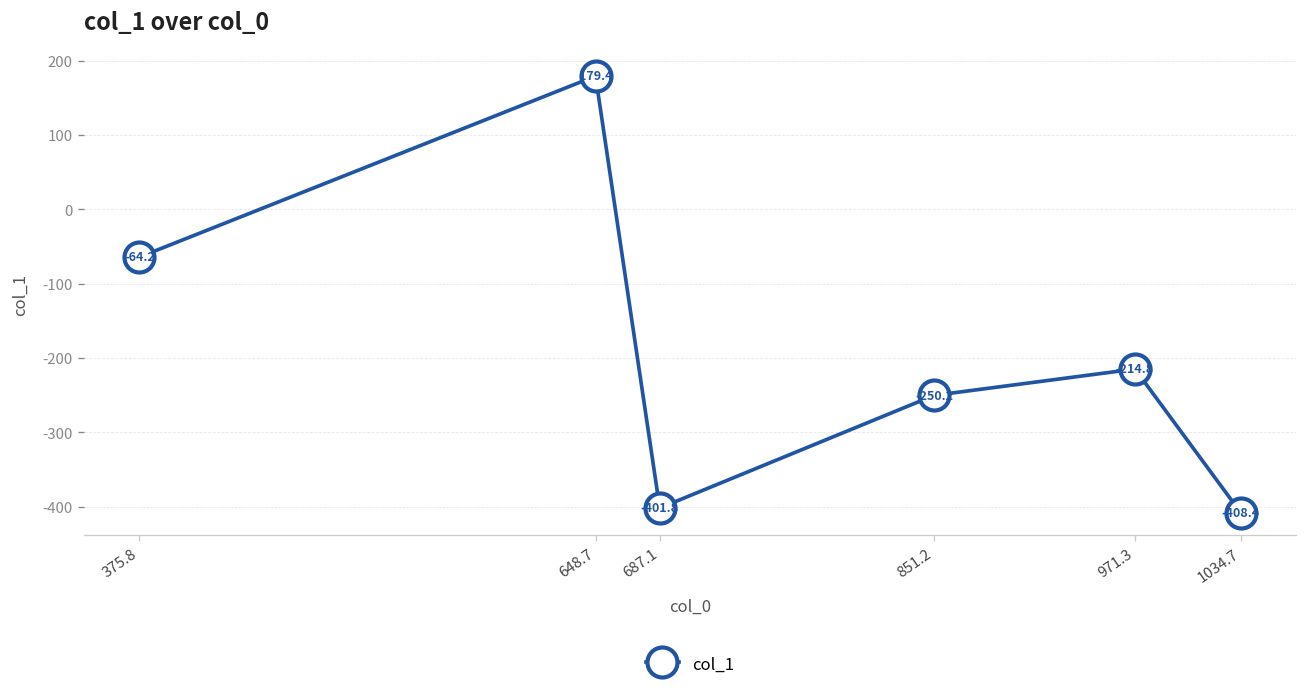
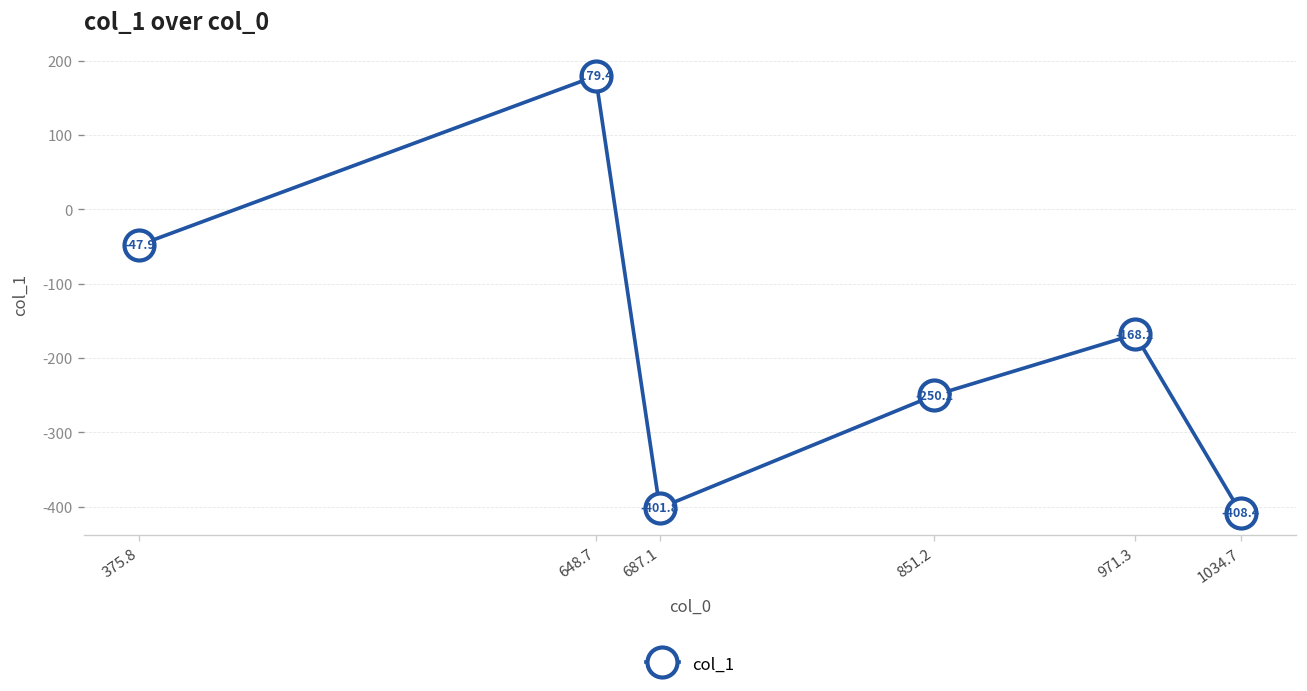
  {
-   "375.8": -64.2,
+   "375.8": -47.9,
    "648.7": 179.4,
    "687.1": -401.8,
    "851.2": -250.2,
-   "971.3": -214.8,
+   "971.3": -168.2,
    "1034.7": -408.4
  }
